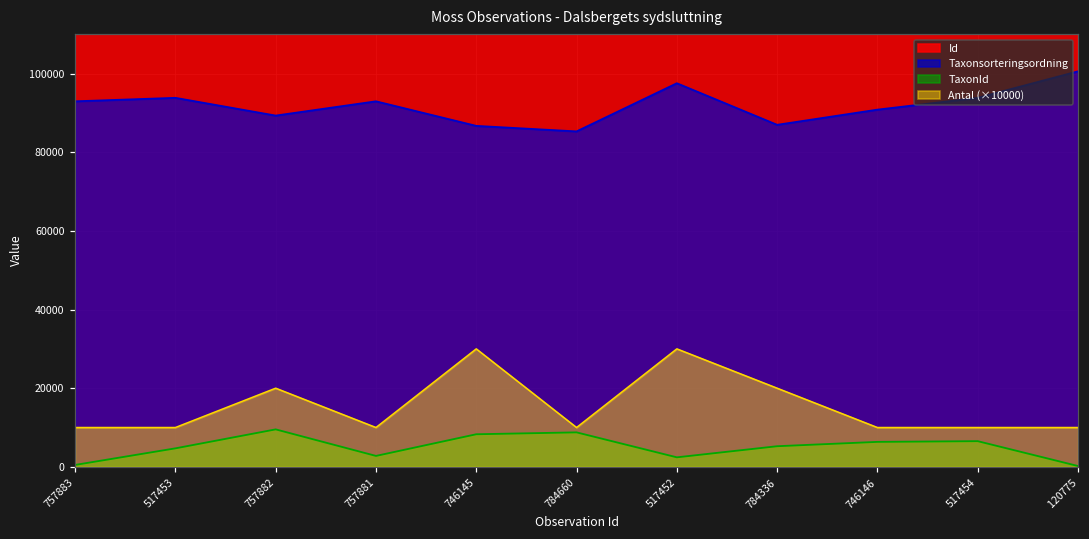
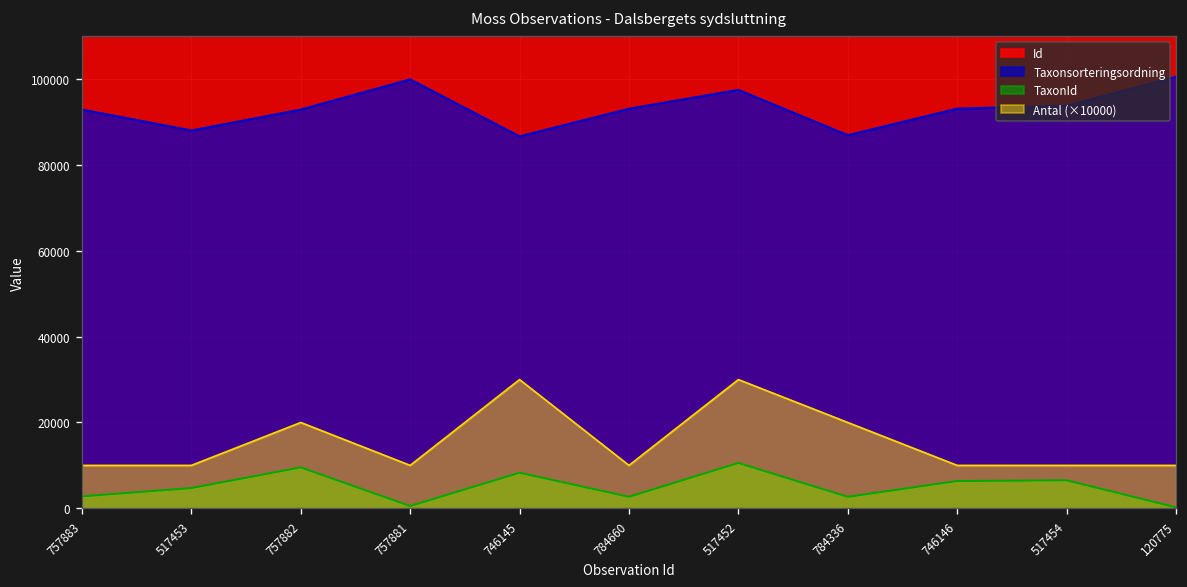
  {
    "Taxonsorteringsordning": {
      "757883": 93000,
-     "517453": 94000,
-     "757882": 89000,
-     "757881": 93000,
+     "517453": 88000,
+     "757882": 93000,
+     "757881": 100000,
      "746145": 87000,
-     "784660": 85000,
+     "784660": 93000,
      "517452": 98000,
      "784336": 87000,
-     "746146": 91000,
+     "746146": 93000,
      "120775": 101000
    },
    "TaxonId": {
-     "757883": 0,
+     "757883": 3000,
      "517453": 5000,
      "757882": 10000,
-     "757881": 3000,
+     "757881": 1000,
      "746145": 8000,
-     "784660": 9000,
-     "517452": 2000,
-     "784336": 5000,
+     "784660": 3000,
+     "517452": 11000,
+     "784336": 3000,
      "746146": 6000,
      "517454": 7000,
      "120775": 0
    },
    "Antal (×10000)": {
      "757883": 10000,
      "517453": 10000,
      "757882": 20000,
      "757881": 10000,
      "746145": 30000,
      "784660": 10000,
      "517452": 30000,
      "784336": 20000,
      "746146": 10000,
      "517454": 10000,
      "120775": 10000
    }
  }
